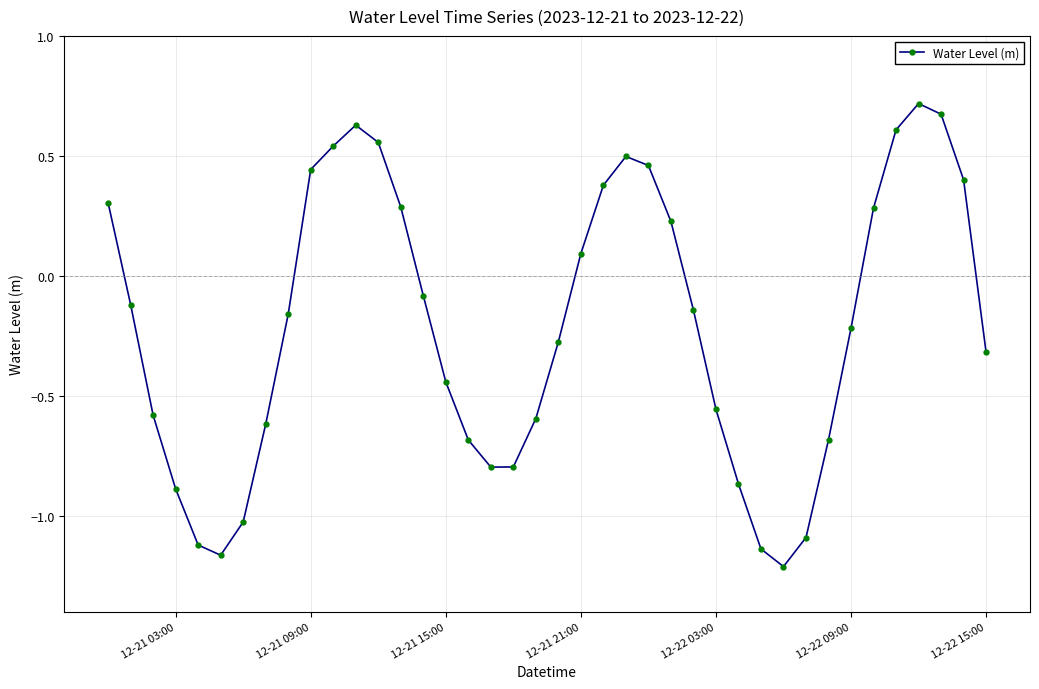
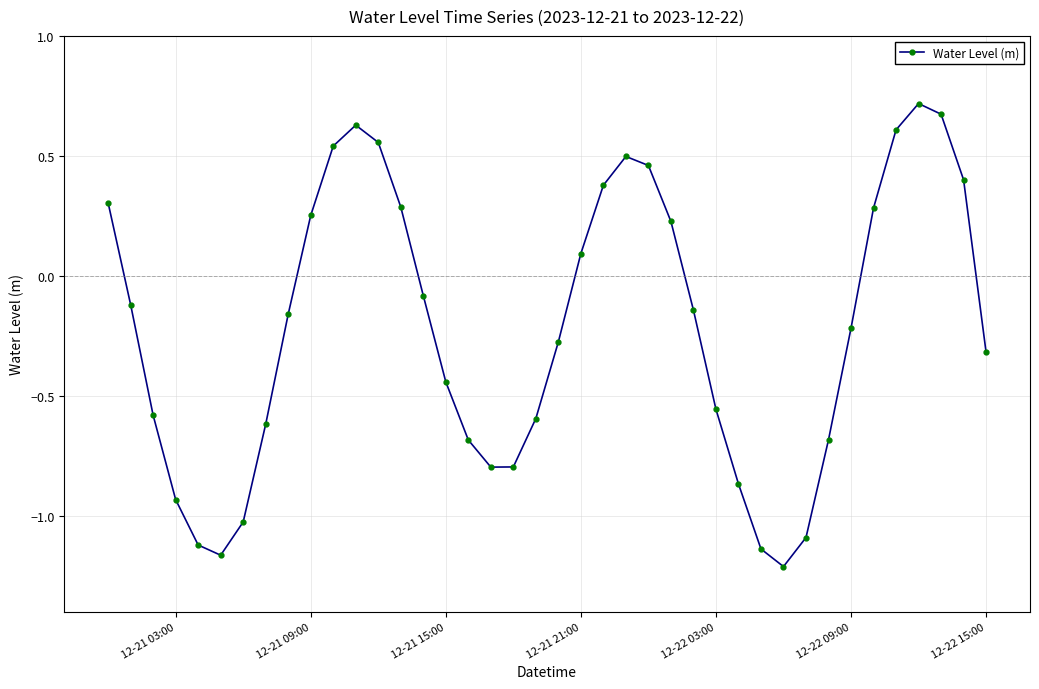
  {
-   "12-21 03:00": -0.89,
-   "12-21 09:00": 0.44,
+   "12-21 03:00": -0.93,
+   "12-21 09:00": 0.25,
    "12-21 15:00": -0.44,
    "12-21 21:00": 0.09,
    "12-22 03:00": -0.56,
    "12-22 09:00": -0.22,
    "12-22 15:00": -0.32
  }
